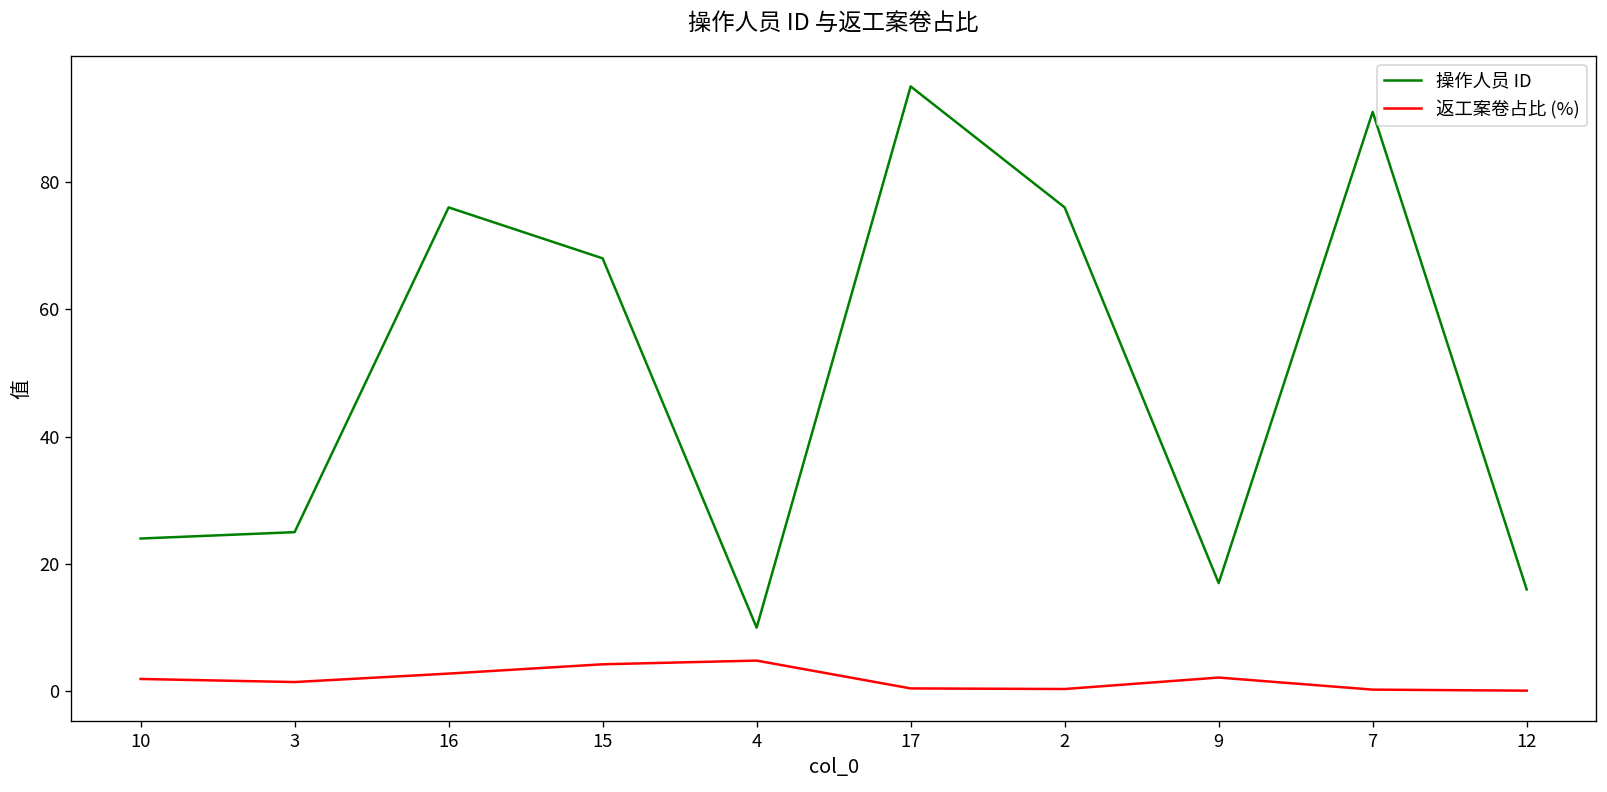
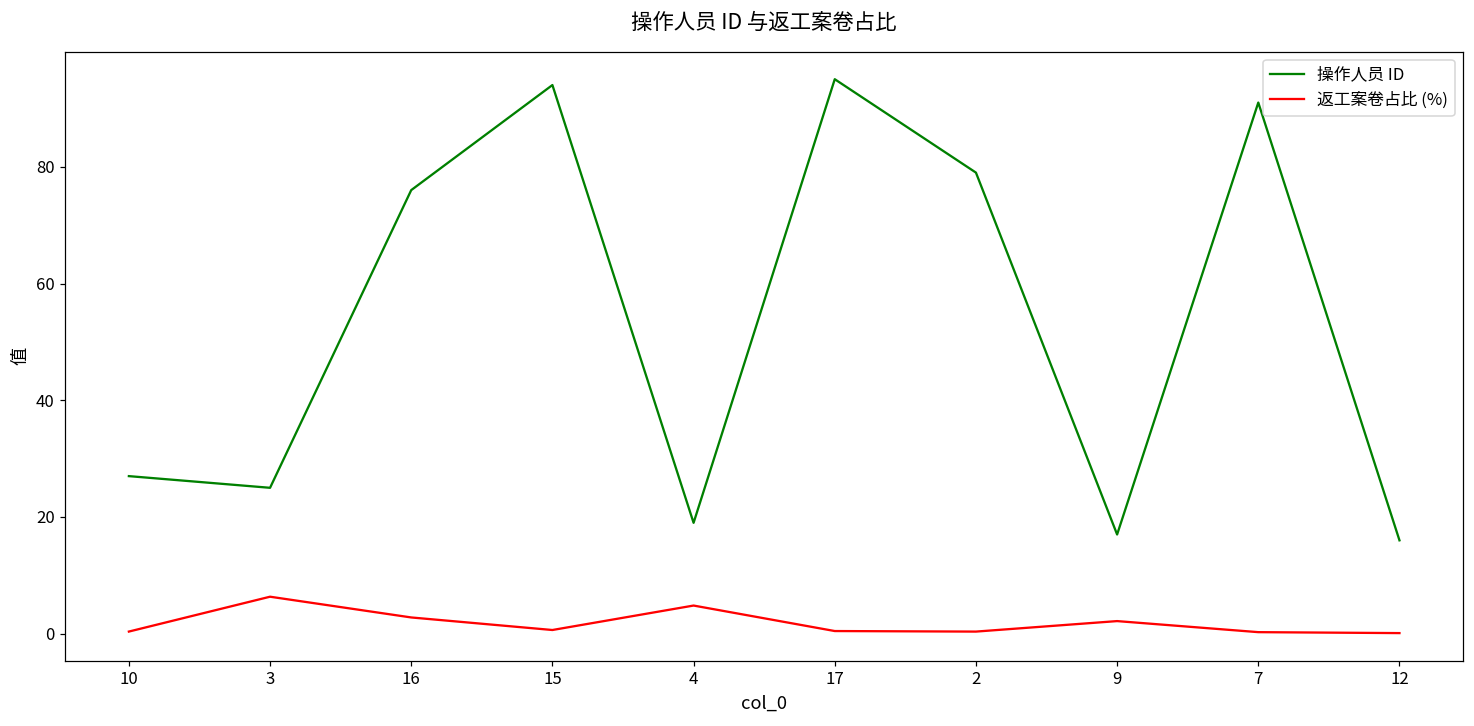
  {
    "操作人员 ID": {
-     "10": 24,
+     "10": 27,
      "3": 25,
      "16": 76,
-     "15": 68,
-     "4": 10,
+     "15": 94,
+     "4": 19,
      "17": 95,
-     "2": 76,
+     "2": 79,
      "9": 17,
      "7": 91,
      "12": 16
    },
    "返工案卷占比 (%)": {
-     "10": 2,
-     "3": 1,
+     "10": 0,
+     "3": 6,
      "16": 3,
-     "15": 4,
+     "15": 1,
      "4": 5,
      "17": 0,
      "2": 0,
      "9": 2,
      "7": 0,
      "12": 0
    }
  }
